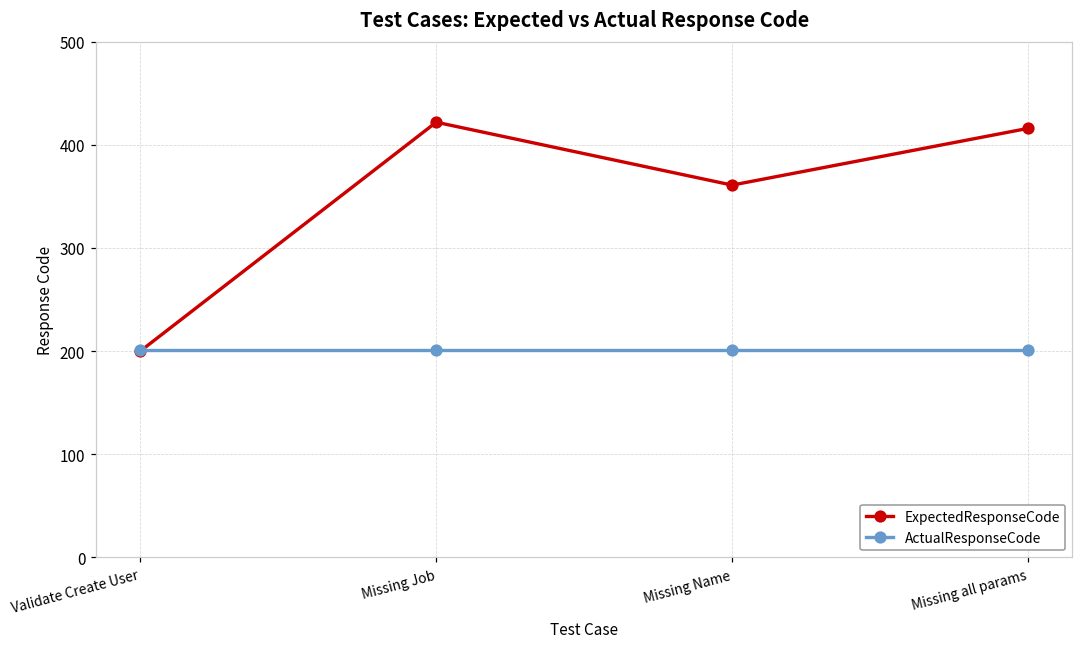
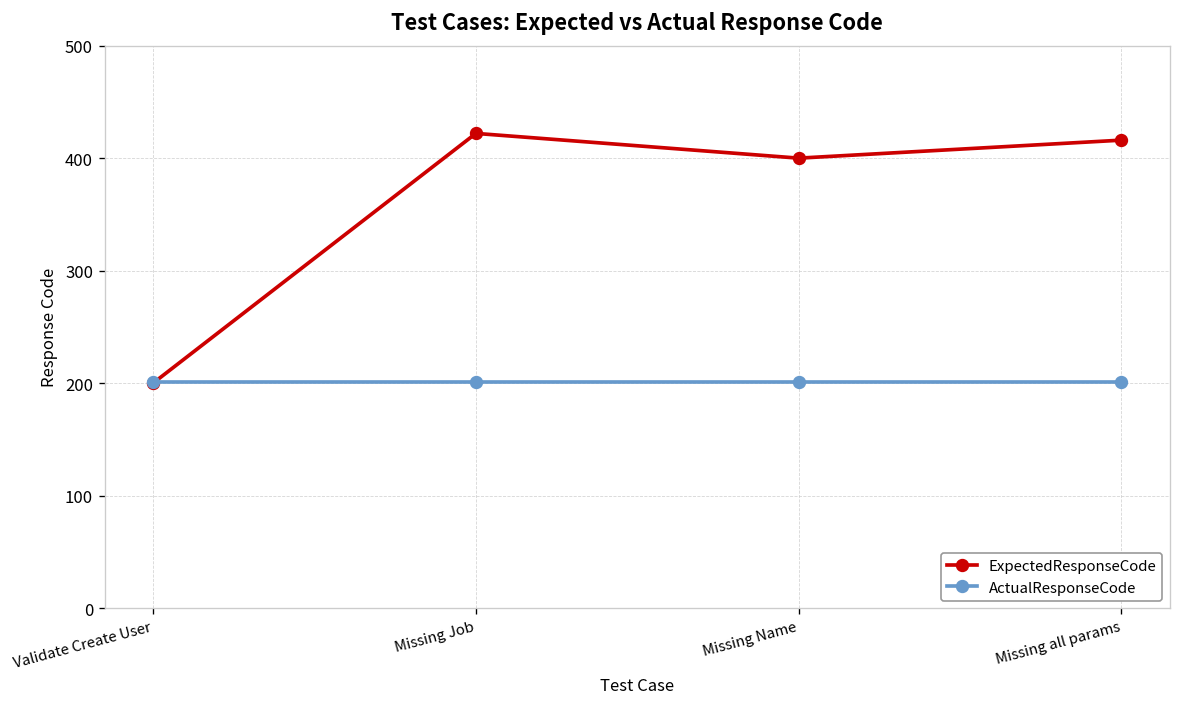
  {
    "ExpectedResponseCode": {
      "Missing Job": 420,
-     "Missing Name": 360,
+     "Missing Name": 400,
      "Missing all params": 420
    },
    "ActualResponseCode": {
      "Missing Job": 200,
      "Missing Name": 200,
      "Missing all params": 200
    }
  }
